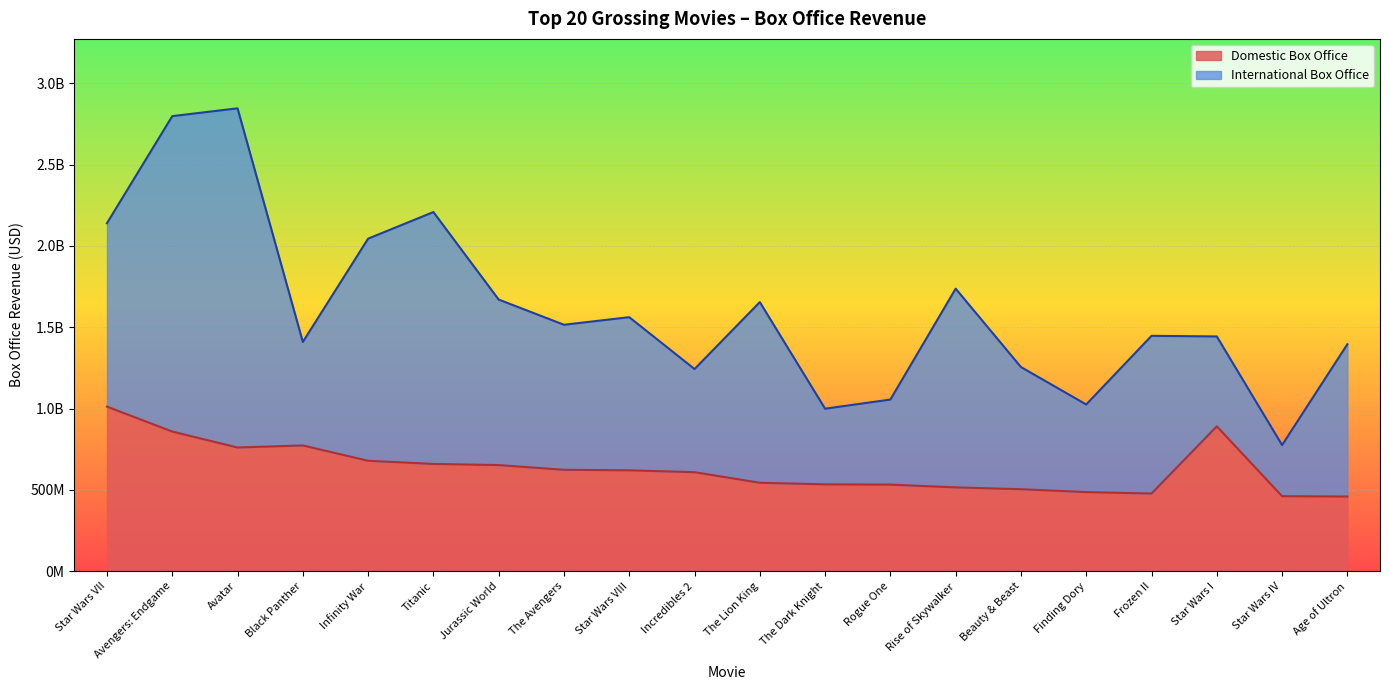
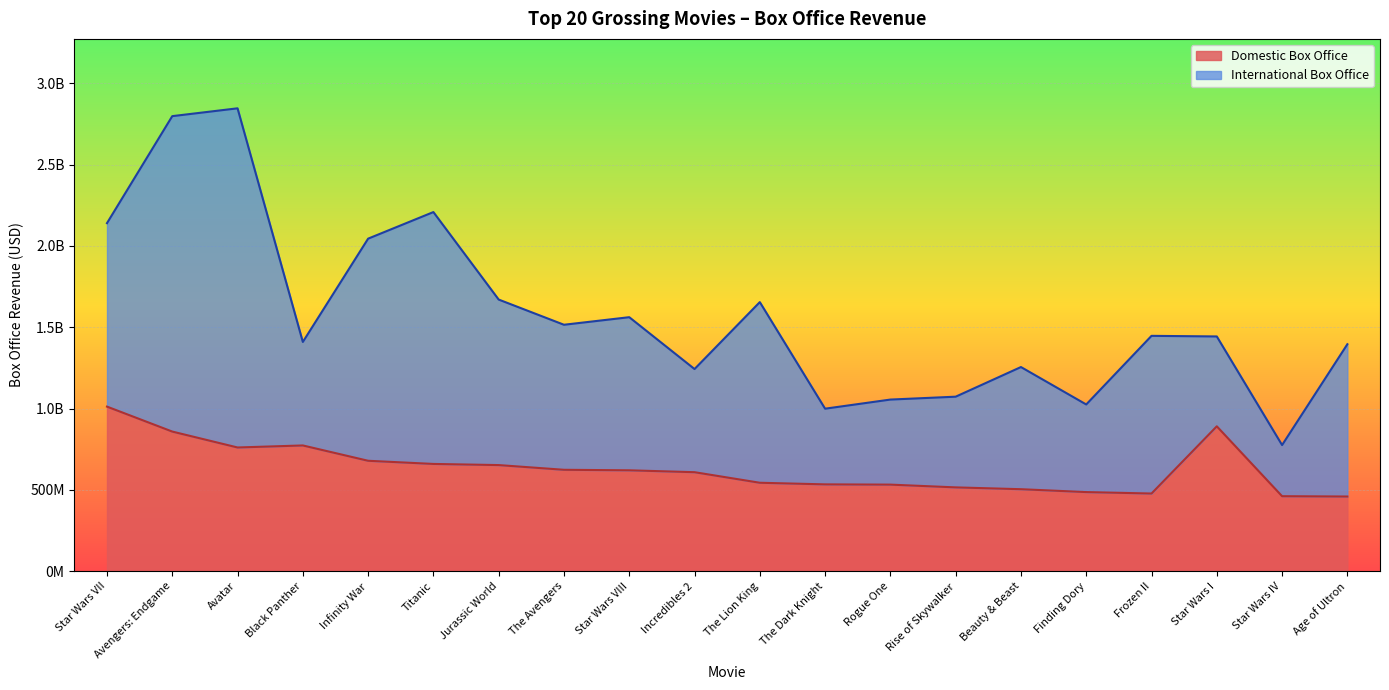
  {
    "Domestic Box Office": {
      "Star Wars VII": 1010000000,
      "Avengers: Endgame": 860000000,
      "Avatar": 760000000,
      "Black Panther": 770000000,
      "Infinity War": 680000000,
      "Titanic": 660000000,
      "Jurassic World": 650000000,
      "The Avengers": 620000000,
      "Star Wars VIII": 620000000,
      "Incredibles 2": 610000000,
      "The Lion King": 540000000,
      "The Dark Knight": 530000000,
      "Rogue One": 530000000,
      "Rise of Skywalker": 520000000,
      "Beauty & Beast": 500000000,
      "Finding Dory": 490000000,
      "Frozen II": 480000000,
      "Star Wars I": 890000000,
      "Star Wars IV": 460000000,
      "Age of Ultron": 460000000
    },
    "International Box Office": {
      "Star Wars VII": 1130000000,
      "Avengers: Endgame": 1940000000,
      "Avatar": 2090000000,
      "Black Panther": 640000000,
      "Infinity War": 1370000000,
      "Titanic": 1550000000,
      "Jurassic World": 1020000000,
      "The Avengers": 890000000,
      "Star Wars VIII": 940000000,
      "Incredibles 2": 630000000,
      "The Lion King": 1110000000,
      "The Dark Knight": 470000000,
      "Rogue One": 520000000,
-     "Rise of Skywalker": 1220000000,
+     "Rise of Skywalker": 560000000,
      "Beauty & Beast": 750000000,
      "Finding Dory": 540000000,
      "Frozen II": 970000000,
      "Star Wars I": 550000000,
      "Star Wars IV": 310000000,
      "Age of Ultron": 940000000
    }
  }
